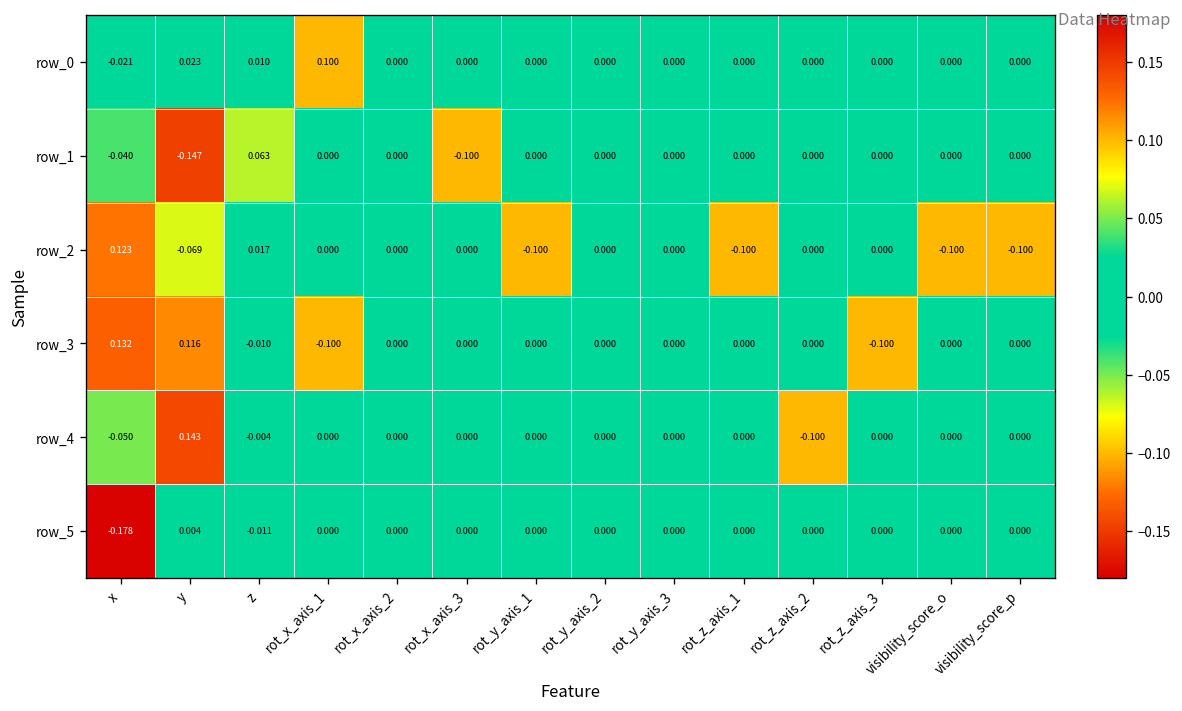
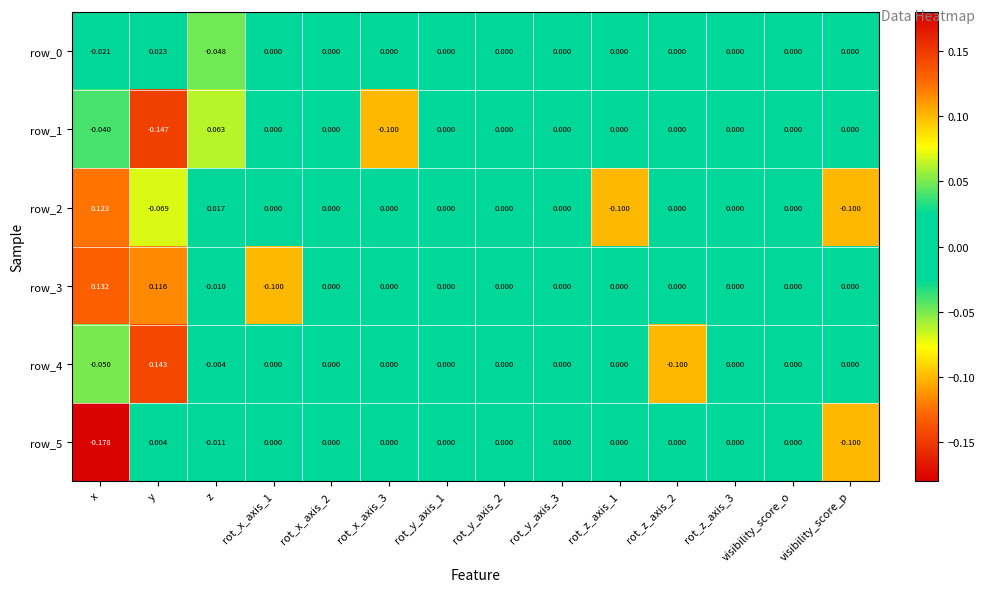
  {
    "row_0": {
      "x": -0.021,
      "y": 0.023,
-     "z": 0.010,
-     "rot_x_axis_1": 0.100,
+     "z": -0.048,
+     "rot_x_axis_1": 0.000,
      "rot_x_axis_2": 0.000,
      "rot_x_axis_3": 0.000,
      "rot_y_axis_1": 0.000,
      "rot_y_axis_2": 0.000,
      "rot_y_axis_3": 0.000,
      "rot_z_axis_1": 0.000,
      "rot_z_axis_2": 0.000,
      "rot_z_axis_3": 0.000,
      "visibility_score_o": 0.000,
      "visibility_score_p": 0.000
    },
    "row_1": {
      "x": -0.040,
      "y": -0.147,
      "z": 0.063,
      "rot_x_axis_1": 0.000,
      "rot_x_axis_2": 0.000,
      "rot_x_axis_3": -0.100,
      "rot_y_axis_1": 0.000,
      "rot_y_axis_2": 0.000,
      "rot_y_axis_3": 0.000,
      "rot_z_axis_1": 0.000,
      "rot_z_axis_2": 0.000,
      "rot_z_axis_3": 0.000,
      "visibility_score_o": 0.000,
      "visibility_score_p": 0.000
    },
    "row_2": {
      "x": 0.123,
      "y": -0.069,
      "z": 0.017,
      "rot_x_axis_1": 0.000,
      "rot_x_axis_2": 0.000,
      "rot_x_axis_3": 0.000,
-     "rot_y_axis_1": -0.100,
+     "rot_y_axis_1": 0.000,
      "rot_y_axis_2": 0.000,
      "rot_y_axis_3": 0.000,
      "rot_z_axis_1": -0.100,
      "rot_z_axis_2": 0.000,
      "rot_z_axis_3": 0.000,
-     "visibility_score_o": -0.100,
+     "visibility_score_o": 0.000,
      "visibility_score_p": -0.100
    },
    "row_3": {
      "x": 0.132,
      "y": 0.116,
      "z": -0.010,
      "rot_x_axis_1": -0.100,
      "rot_x_axis_2": 0.000,
      "rot_x_axis_3": 0.000,
      "rot_y_axis_1": 0.000,
      "rot_y_axis_2": 0.000,
      "rot_y_axis_3": 0.000,
      "rot_z_axis_1": 0.000,
      "rot_z_axis_2": 0.000,
-     "rot_z_axis_3": -0.100,
+     "rot_z_axis_3": 0.000,
      "visibility_score_o": 0.000,
      "visibility_score_p": 0.000
    },
    "row_4": {
      "x": -0.050,
      "y": 0.143,
      "z": -0.004,
      "rot_x_axis_1": 0.000,
      "rot_x_axis_2": 0.000,
      "rot_x_axis_3": 0.000,
      "rot_y_axis_1": 0.000,
      "rot_y_axis_2": 0.000,
      "rot_y_axis_3": 0.000,
      "rot_z_axis_1": 0.000,
      "rot_z_axis_2": -0.100,
      "rot_z_axis_3": 0.000,
      "visibility_score_o": 0.000,
      "visibility_score_p": 0.000
    },
    "row_5": {
      "x": -0.178,
      "y": 0.004,
      "z": -0.011,
      "rot_x_axis_1": 0.000,
      "rot_x_axis_2": 0.000,
      "rot_x_axis_3": 0.000,
      "rot_y_axis_1": 0.000,
      "rot_y_axis_2": 0.000,
      "rot_y_axis_3": 0.000,
      "rot_z_axis_1": 0.000,
      "rot_z_axis_2": 0.000,
      "rot_z_axis_3": 0.000,
      "visibility_score_o": 0.000,
-     "visibility_score_p": 0.000
+     "visibility_score_p": -0.100
    }
  }
